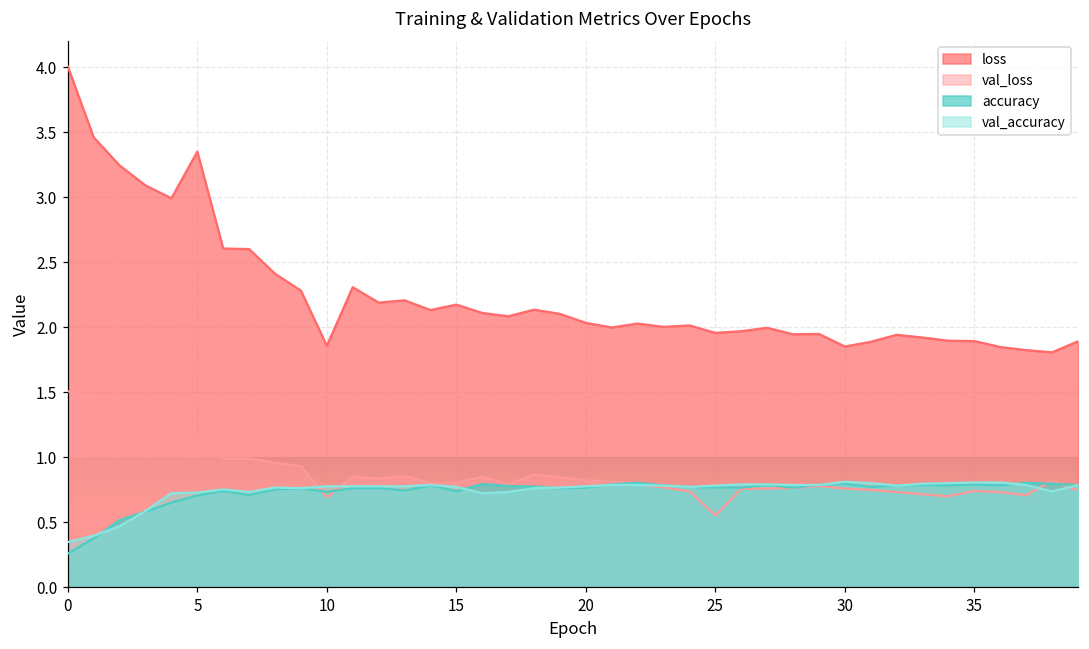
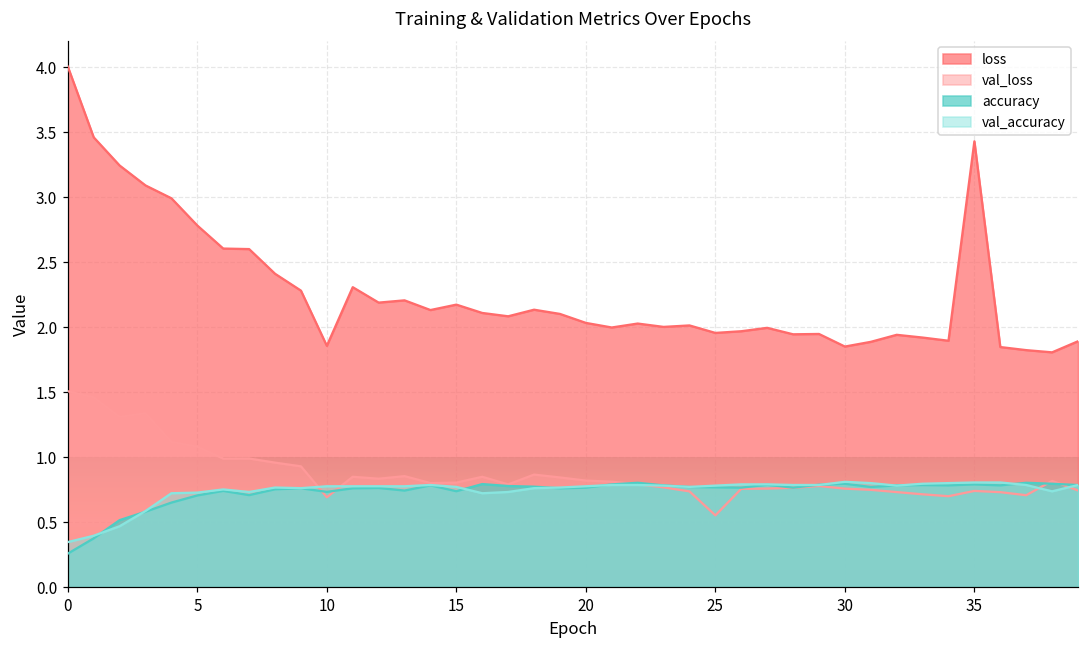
  {
    "loss": {
      "0": 4.00,
-     "5": 3.35,
+     "5": 2.78,
      "10": 1.86,
      "15": 2.17,
      "20": 2.03,
      "25": 1.96,
      "30": 1.85,
-     "35": 1.89
+     "35": 3.43
    },
    "val_loss": {
      "0": 1.51,
      "5": 1.08,
      "10": 0.69,
      "15": 0.80,
      "20": 0.82,
      "25": 0.55,
      "30": 0.76,
      "35": 0.74
    },
    "accuracy": {
      "0": 0.26,
      "5": 0.70,
      "10": 0.73,
      "15": 0.74
    },
    "val_accuracy": {
      "0": 0.35,
      "5": 0.73,
      "10": 0.78,
      "15": 0.77
    }
  }
